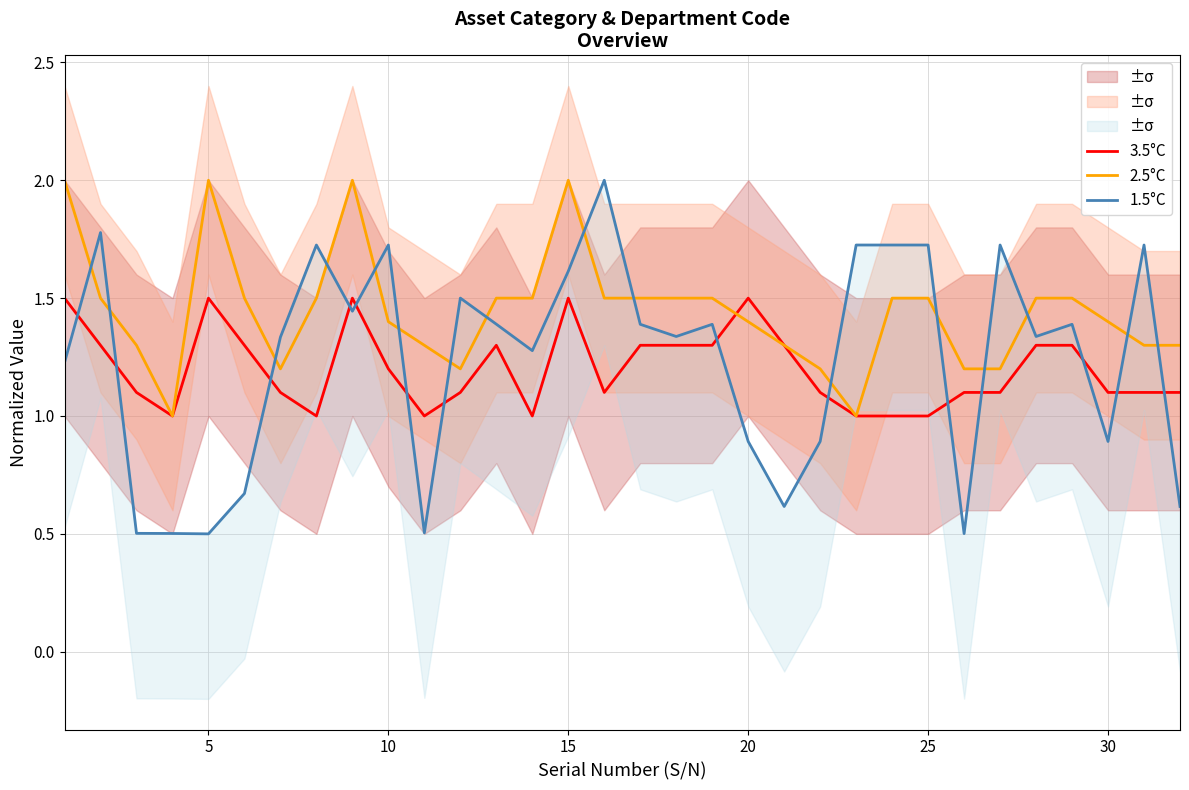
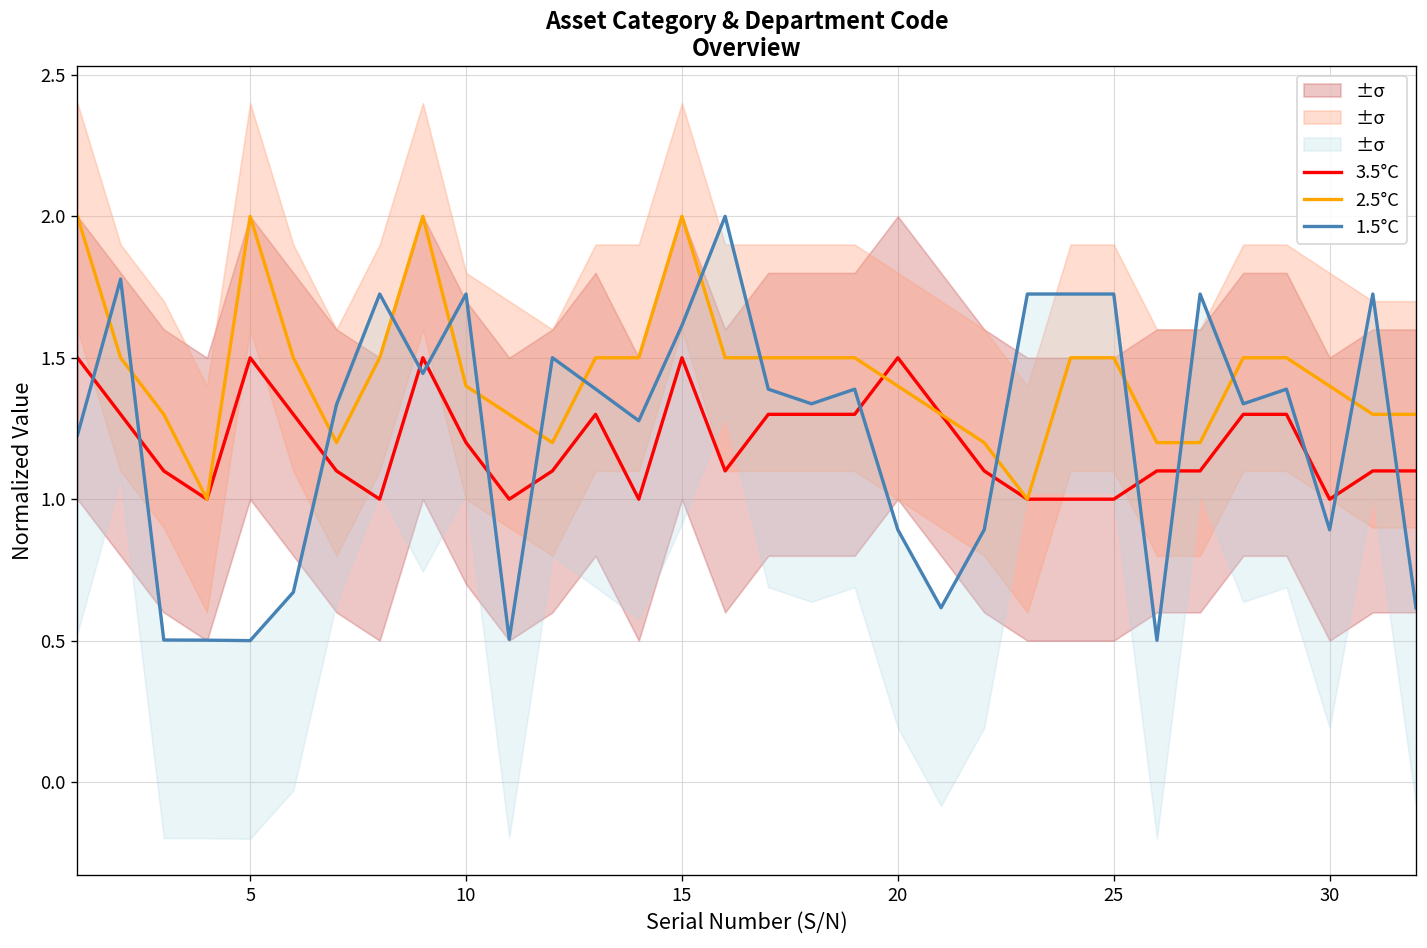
  {
    "3.5°C": {
      "5": 1.50,
      "10": 1.20,
      "15": 1.50,
      "20": 1.50,
      "25": 1.00,
-     "30": 1.10
+     "30": 1.00
    },
    "2.5°C": {
      "10": 1.40,
      "20": 1.40,
      "30": 1.40
    }
  }
